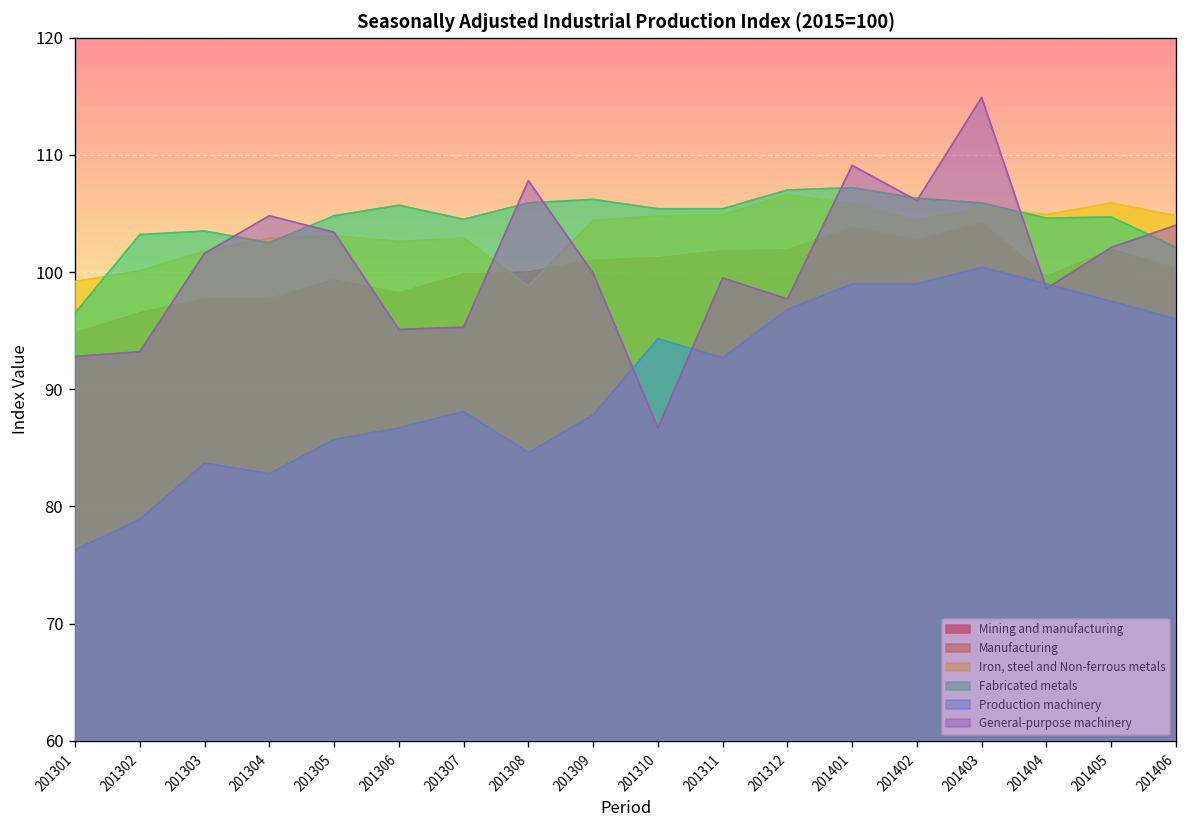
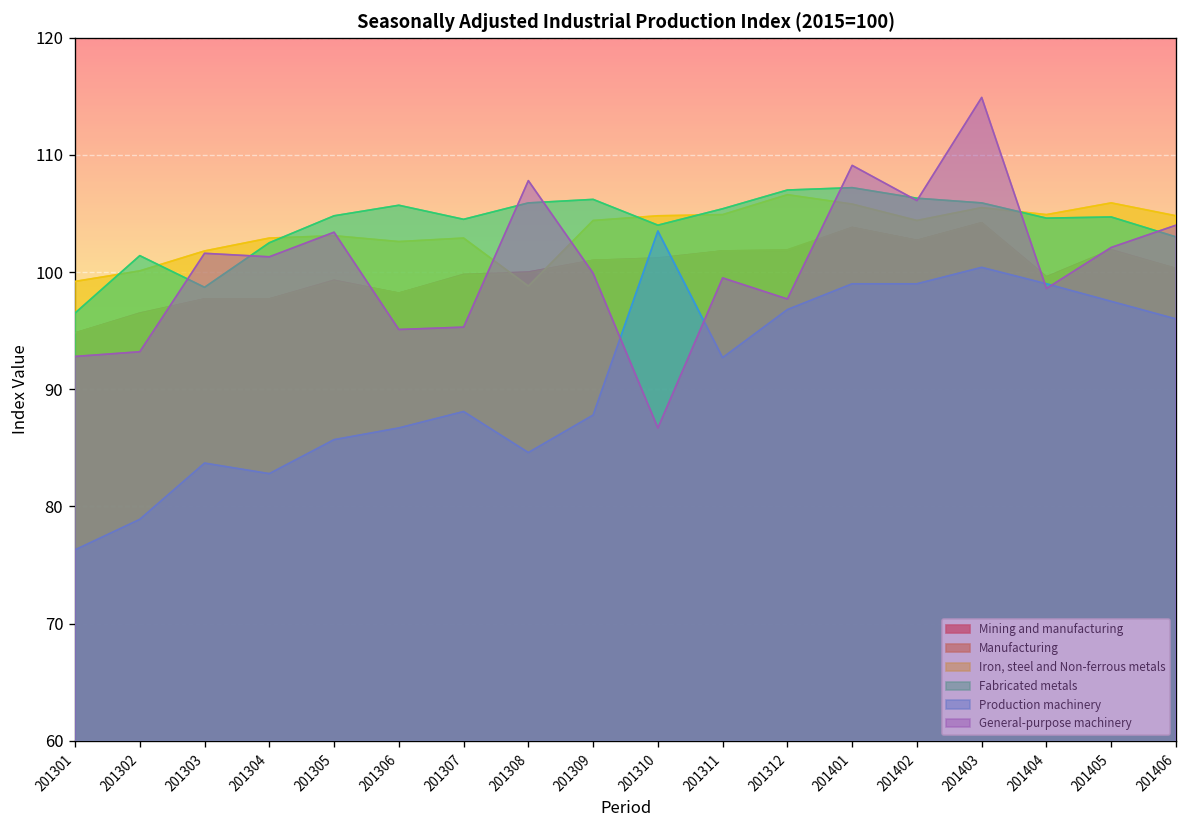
  {
    "Iron, steel and Non-ferrous metals": {
      "201301": 99,
      "201302": 100,
      "201304": 103,
      "201305": 103,
      "201306": 103,
      "201307": 103,
      "201308": 99,
      "201309": 104,
      "201310": 105,
      "201311": 105,
      "201312": 107,
      "201401": 106,
      "201402": 104,
      "201403": 106,
      "201404": 105,
      "201405": 106,
      "201406": 105
    },
    "Fabricated metals": {
      "201301": 97,
-     "201302": 103,
-     "201303": 104,
+     "201302": 101,
+     "201303": 99,
      "201304": 103,
      "201305": 105,
      "201306": 106,
      "201307": 105,
      "201308": 106,
      "201309": 106,
-     "201310": 105,
+     "201310": 104,
      "201311": 105,
      "201312": 107,
      "201401": 107,
      "201403": 106,
      "201404": 105,
      "201405": 105,
-     "201406": 102
+     "201406": 103
    },
    "Production machinery": {
      "201301": 76,
      "201302": 79,
      "201303": 84,
      "201304": 83,
      "201305": 86,
      "201306": 87,
      "201307": 88,
      "201308": 85,
      "201309": 88,
-     "201310": 94,
+     "201310": 104,
      "201311": 93,
      "201312": 97,
      "201401": 99,
      "201402": 99,
      "201403": 100,
      "201404": 99,
      "201405": 98,
      "201406": 96
    },
    "General-purpose machinery": {
      "201301": 93,
      "201302": 93,
-     "201304": 105,
+     "201304": 101,
      "201305": 103,
      "201306": 95,
      "201307": 95,
      "201308": 108,
      "201309": 100,
      "201310": 87,
      "201311": 100,
      "201312": 98,
      "201401": 109,
      "201403": 115,
      "201404": 99,
      "201406": 104
    }
  }
